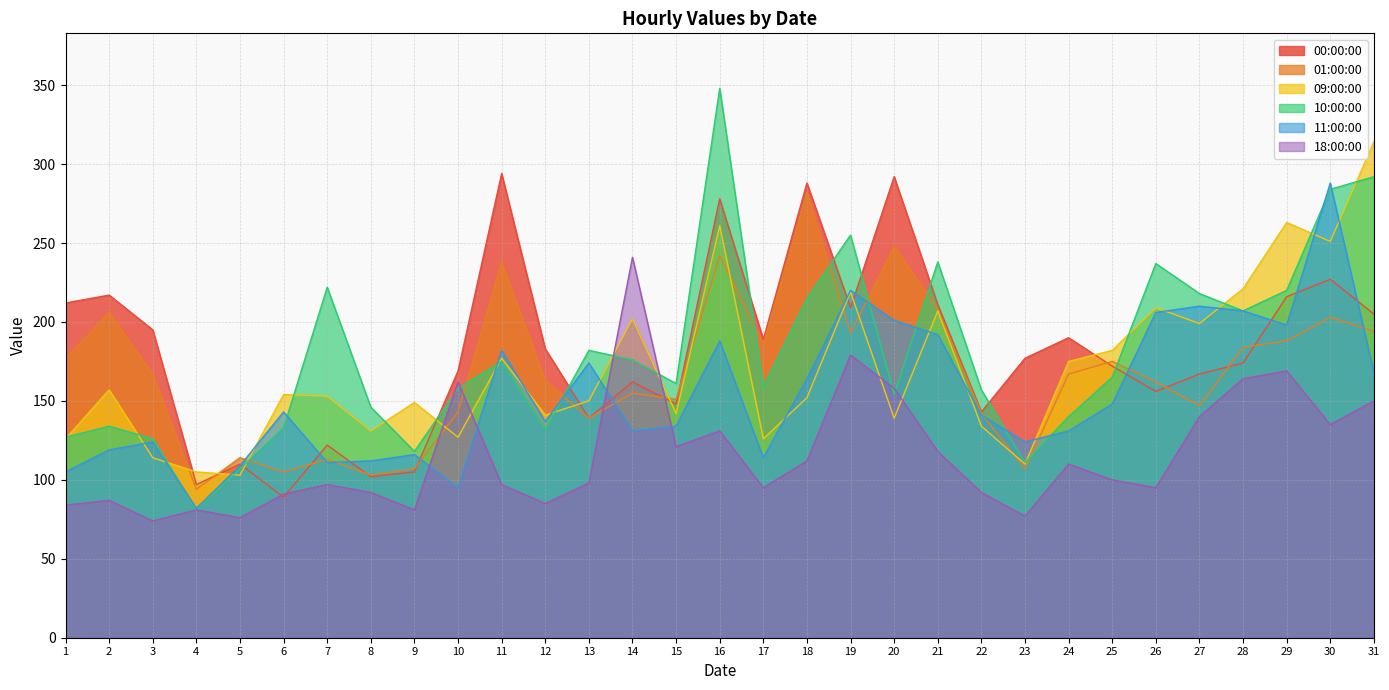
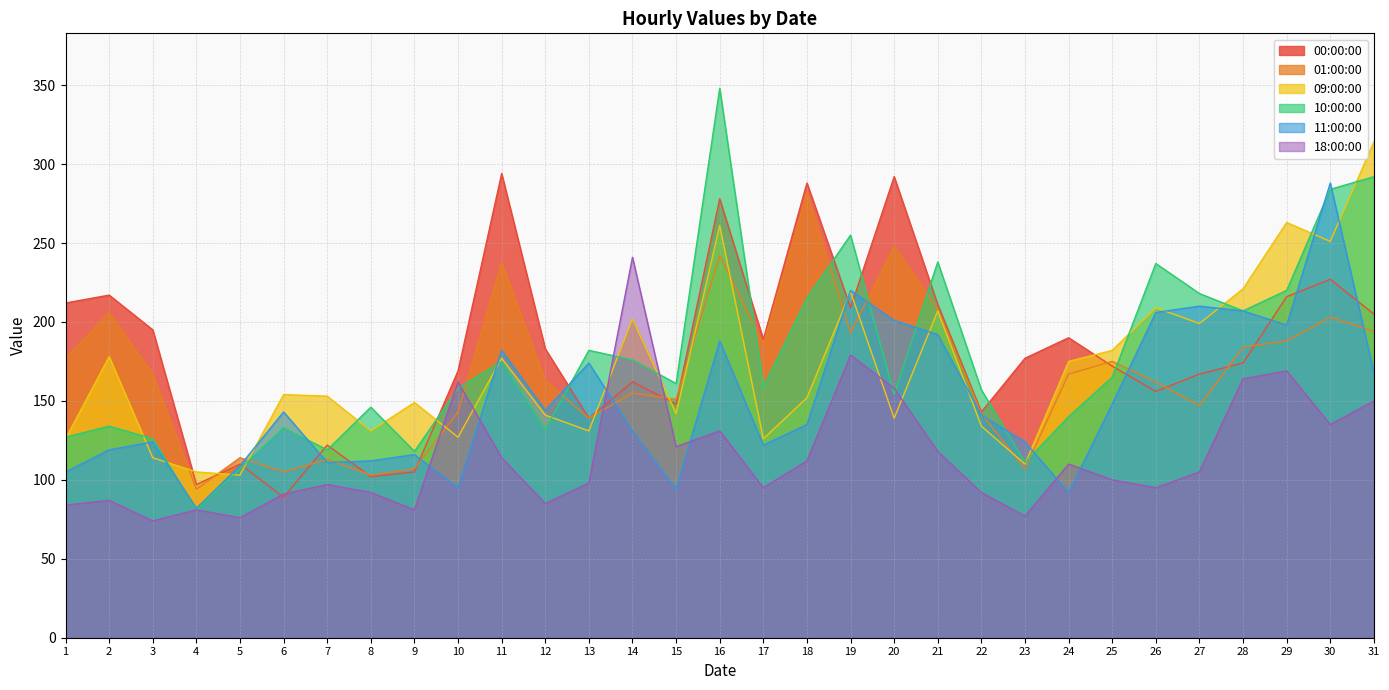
  {
    "09:00:00": {
-     "2": 157,
+     "2": 178,
      "3": 114,
      "4": 105,
      "5": 103,
      "6": 154,
      "7": 153,
      "8": 131,
      "9": 149,
      "10": 127,
      "11": 177,
      "12": 141,
-     "13": 150,
+     "13": 131,
      "14": 202,
      "15": 142,
      "16": 261,
      "17": 126,
      "18": 152,
      "20": 139,
      "22": 134,
      "24": 175,
      "25": 182,
      "26": 209,
      "27": 199,
      "28": 221,
      "29": 263,
      "30": 251,
      "31": 314
    },
    "10:00:00": {
      "2": 134,
      "3": 126,
      "5": 107,
      "6": 133,
-     "7": 222,
+     "7": 119,
      "8": 146,
      "9": 118,
      "10": 158,
      "11": 175,
      "12": 132,
      "13": 182,
      "14": 176,
      "15": 161,
      "16": 348,
      "17": 159,
      "18": 215,
      "19": 255,
      "20": 154,
      "21": 238,
      "22": 157,
      "24": 140,
      "25": 165,
      "26": 237,
      "27": 218,
      "29": 220,
      "30": 284,
      "31": 292
    },
    "11:00:00": {
      "1": 105,
      "2": 119,
      "3": 124,
      "6": 143,
      "7": 111,
      "8": 112,
      "9": 116,
      "10": 95,
      "11": 182,
-     "12": 137,
+     "12": 144,
      "13": 174,
      "14": 131,
-     "15": 134,
+     "15": 94,
      "16": 188,
-     "17": 114,
-     "18": 164,
+     "17": 122,
+     "18": 135,
      "20": 201,
      "21": 192,
      "23": 124,
-     "24": 131,
+     "24": 92,
      "25": 148,
      "26": 206,
      "27": 210,
      "29": 198,
      "30": 288,
      "31": 168
    },
    "18:00:00": {
      "1": 84,
      "2": 87,
      "3": 74,
      "5": 76,
      "6": 91,
      "7": 97,
      "8": 92,
      "9": 81,
      "10": 162,
-     "11": 97,
+     "11": 114,
      "12": 85,
      "13": 98,
      "14": 241,
      "15": 121,
      "16": 131,
      "17": 95,
      "18": 112,
      "19": 179,
      "20": 158,
      "21": 118,
      "22": 92,
      "23": 77,
      "24": 110,
      "25": 100,
      "26": 95,
-     "27": 140,
+     "27": 105,
      "28": 164,
      "29": 169,
      "30": 135,
      "31": 150
    }
  }
